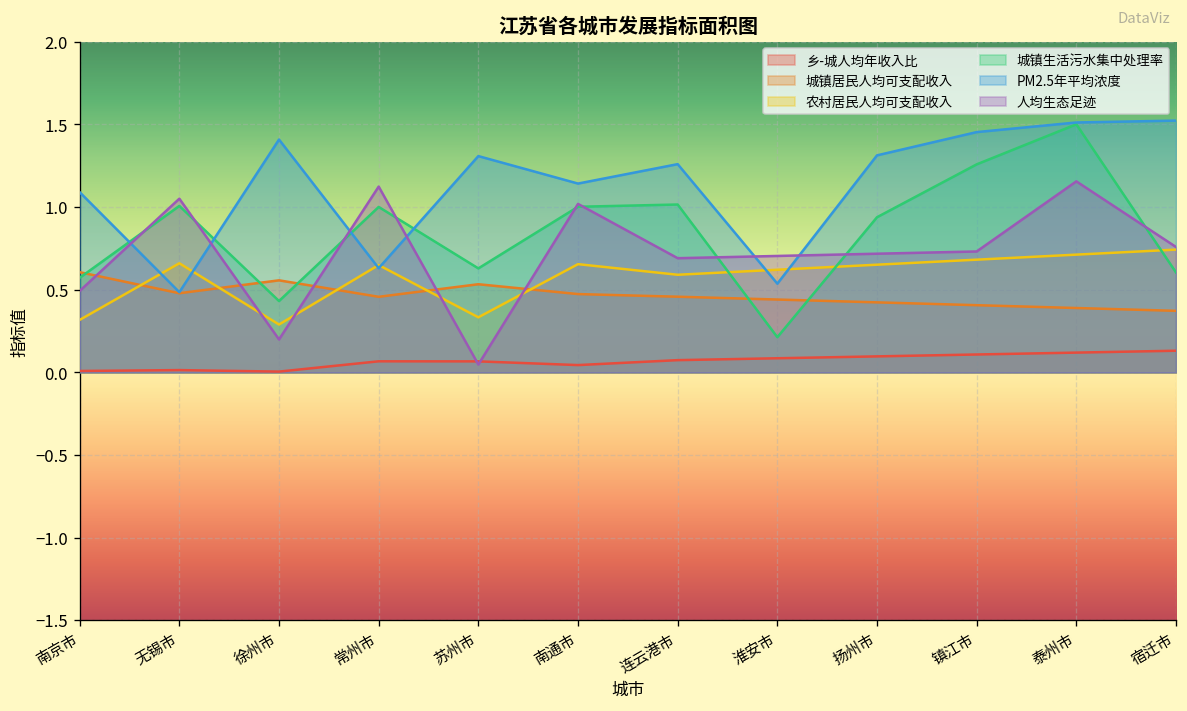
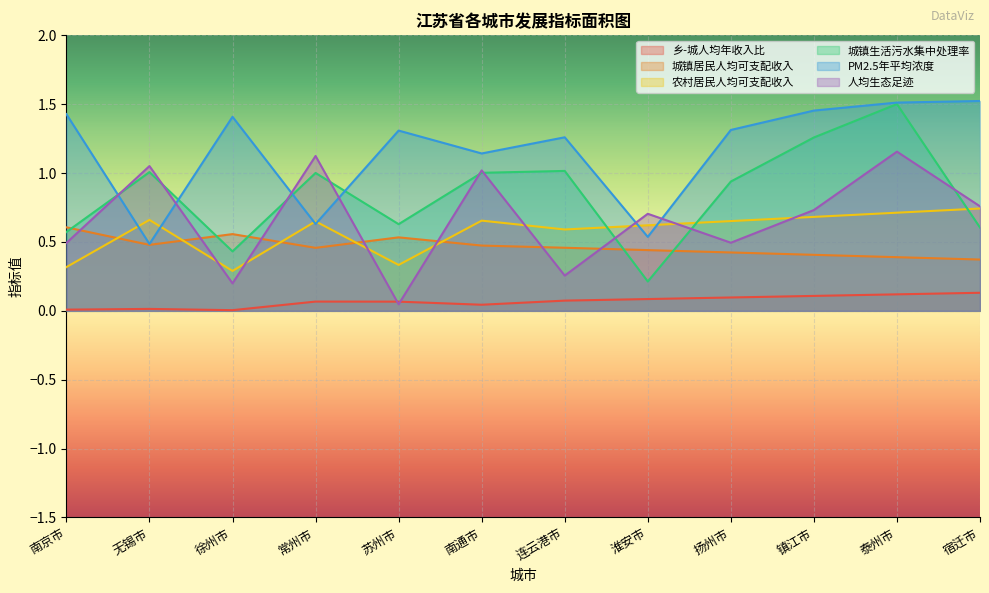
  {
    "城镇生活污水集中处理率": {
      "南京市": 0.57,
      "无锡市": 1.01,
      "徐州市": 0.43,
      "常州市": 1.00,
      "苏州市": 0.63,
      "连云港市": 1.02,
      "淮安市": 0.21,
      "扬州市": 0.94,
      "镇江市": 1.26,
      "宿迁市": 0.60
    },
    "PM2.5年平均浓度": {
-     "南京市": 1.09,
+     "南京市": 1.43,
      "徐州市": 1.41,
      "常州市": 0.63,
      "苏州市": 1.31,
      "南通市": 1.14,
      "连云港市": 1.26,
      "淮安市": 0.54,
      "扬州市": 1.31,
      "镇江市": 1.45,
      "宿迁市": 1.52
    },
    "人均生态足迹": {
      "南京市": 0.49,
      "无锡市": 1.05,
      "徐州市": 0.20,
      "常州市": 1.12,
      "苏州市": 0.05,
-     "连云港市": 0.69,
+     "连云港市": 0.26,
      "淮安市": 0.70,
-     "扬州市": 0.72,
+     "扬州市": 0.49,
      "镇江市": 0.73,
      "泰州市": 1.16
    }
  }
